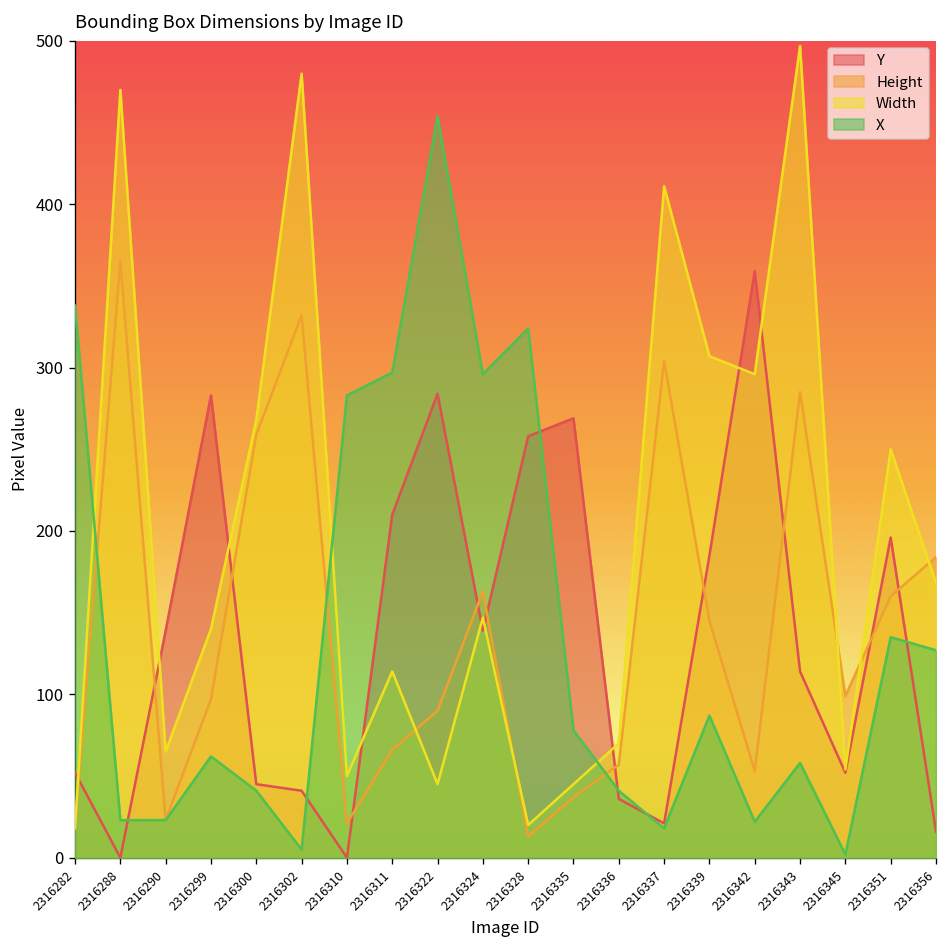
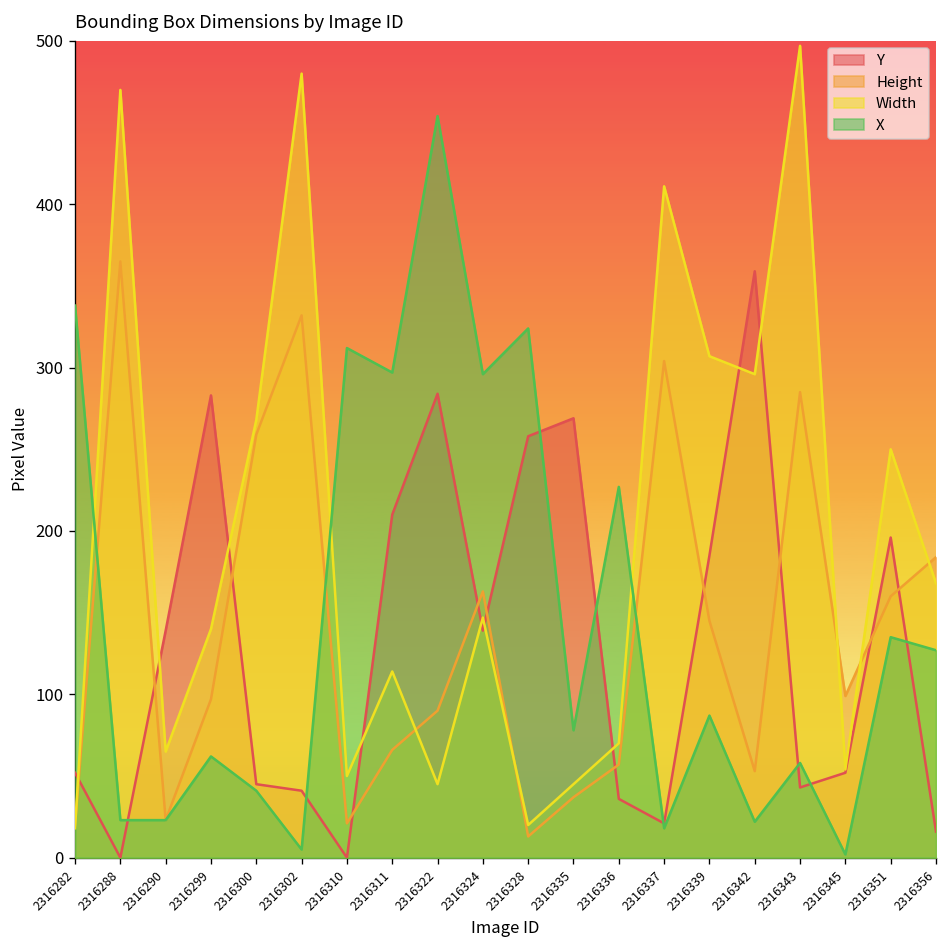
  {
    "Y": {
      "2316282": 52,
      "2316288": 0,
      "2316290": 139,
      "2316299": 283,
      "2316300": 45,
      "2316302": 41,
      "2316310": 0,
      "2316311": 210,
      "2316322": 284,
      "2316324": 139,
      "2316328": 258,
      "2316335": 269,
      "2316336": 36,
      "2316337": 21,
      "2316339": 185,
      "2316342": 359,
-     "2316343": 114,
+     "2316343": 43,
      "2316345": 52,
      "2316351": 196,
      "2316356": 16
    },
    "X": {
      "2316282": 338,
      "2316288": 23,
      "2316299": 62,
      "2316300": 41,
      "2316302": 5,
-     "2316310": 283,
+     "2316310": 312,
      "2316311": 297,
      "2316322": 454,
      "2316324": 296,
      "2316328": 324,
      "2316335": 78,
-     "2316336": 41,
+     "2316336": 227,
      "2316337": 18,
      "2316339": 87,
      "2316342": 22,
      "2316343": 58,
      "2316345": 2,
      "2316351": 135,
      "2316356": 127
    }
  }
